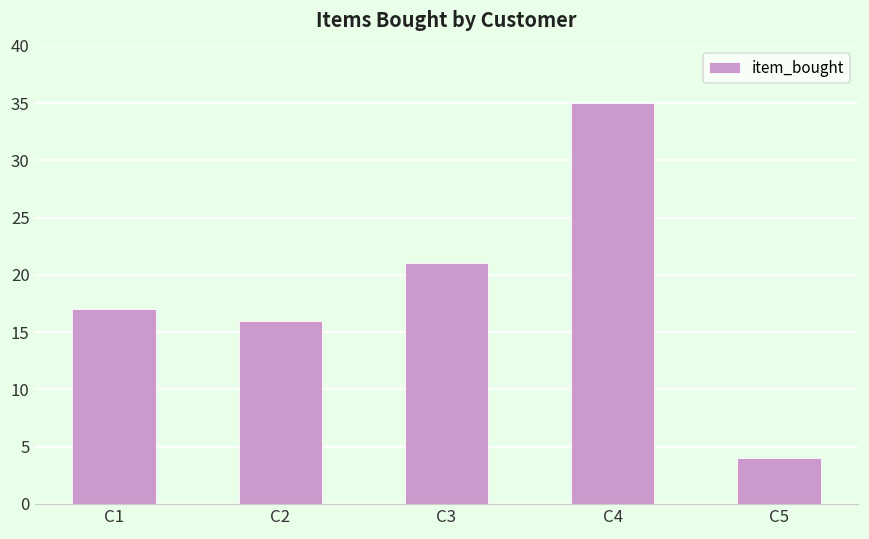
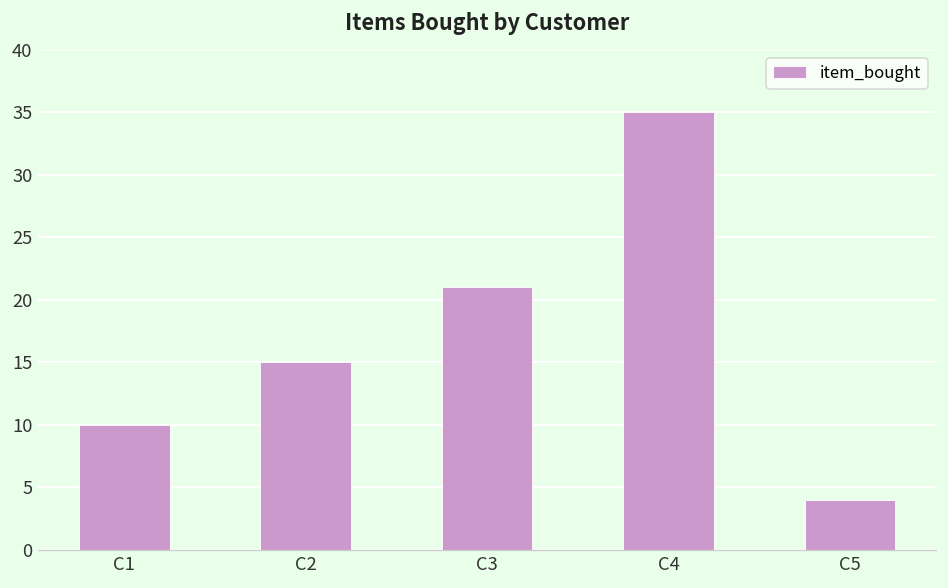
  {
-   "C1": 17,
-   "C2": 16,
+   "C1": 10,
+   "C2": 15,
    "C3": 21,
    "C4": 35,
    "C5": 4
  }
